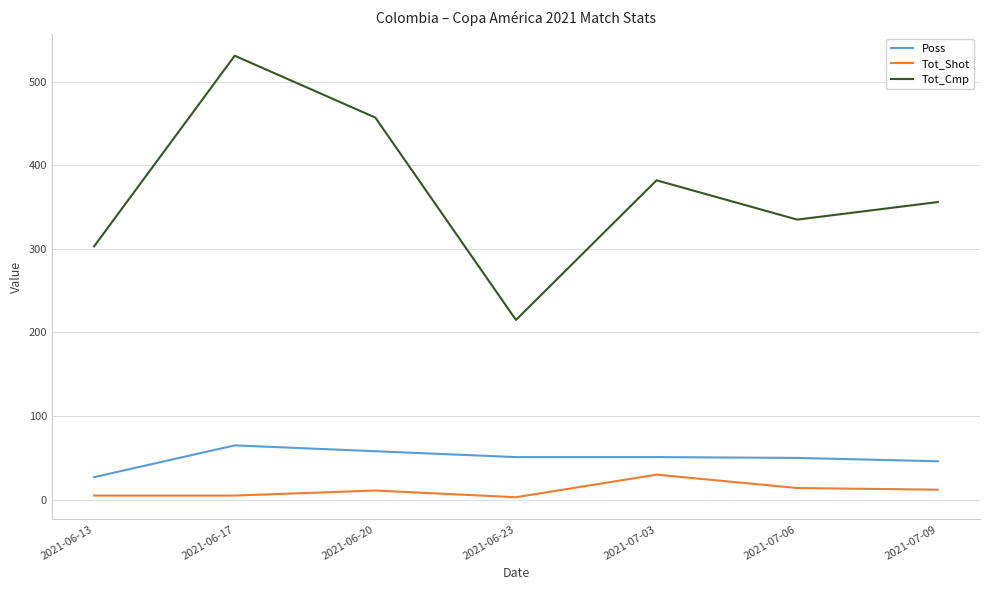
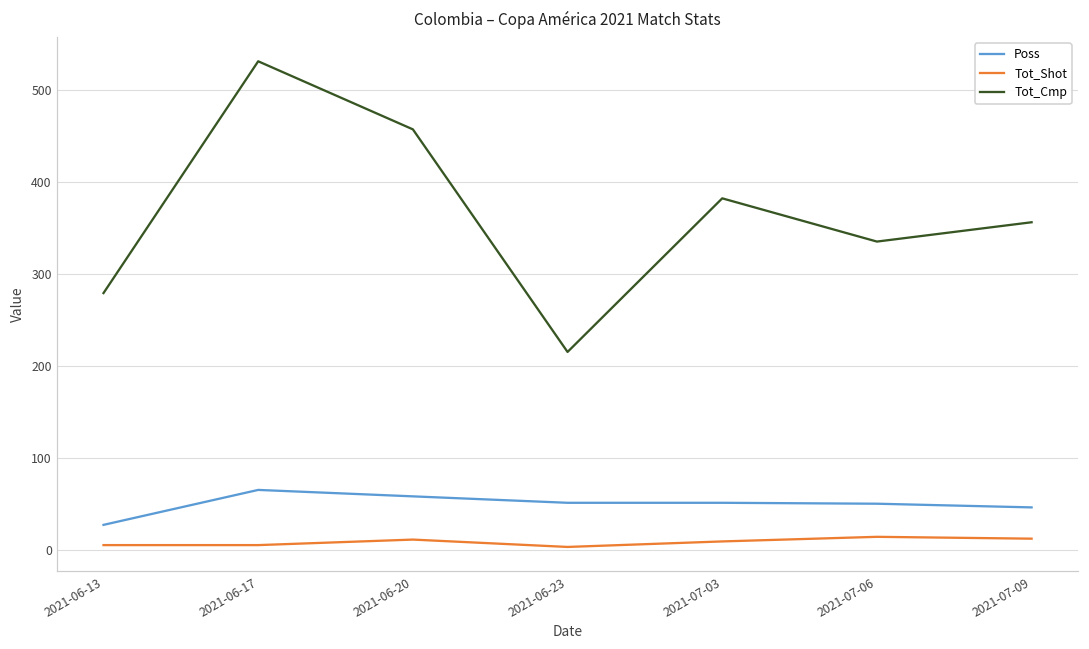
  {
    "Poss": {
      "2021-06-13": 30,
      "2021-06-17": 70,
      "2021-06-20": 60,
      "2021-06-23": 50,
      "2021-07-03": 50,
      "2021-07-06": 50,
      "2021-07-09": 50
    },
    "Tot_Shot": {
      "2021-06-13": 10,
      "2021-06-17": 10,
      "2021-06-20": 10,
      "2021-06-23": 0,
-     "2021-07-03": 30,
+     "2021-07-03": 10,
      "2021-07-06": 10,
      "2021-07-09": 10
    },
    "Tot_Cmp": {
-     "2021-06-13": 300,
+     "2021-06-13": 280,
      "2021-06-17": 530,
      "2021-06-20": 460,
      "2021-06-23": 220,
      "2021-07-03": 380,
      "2021-07-06": 340,
      "2021-07-09": 360
    }
  }
